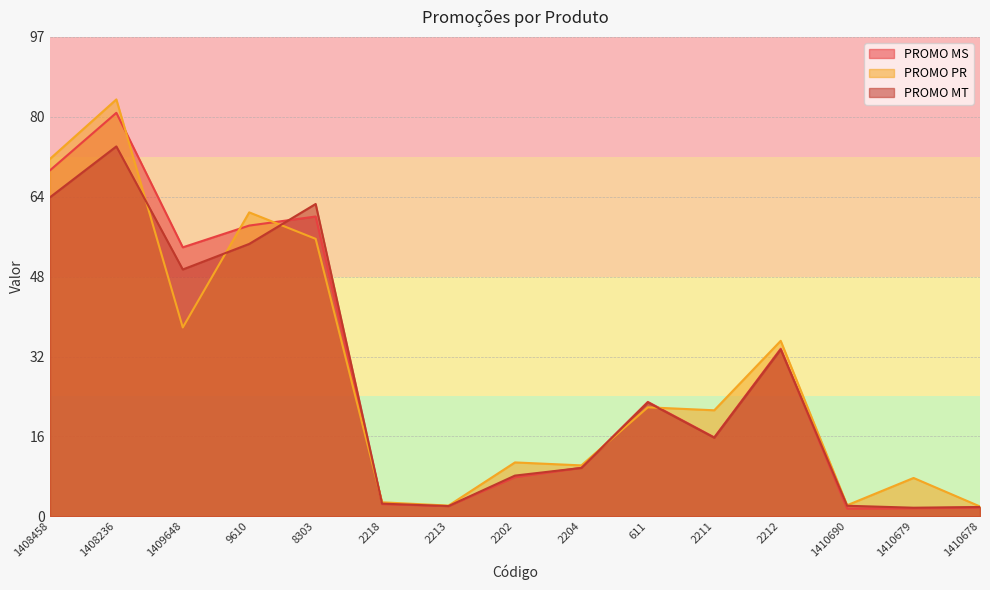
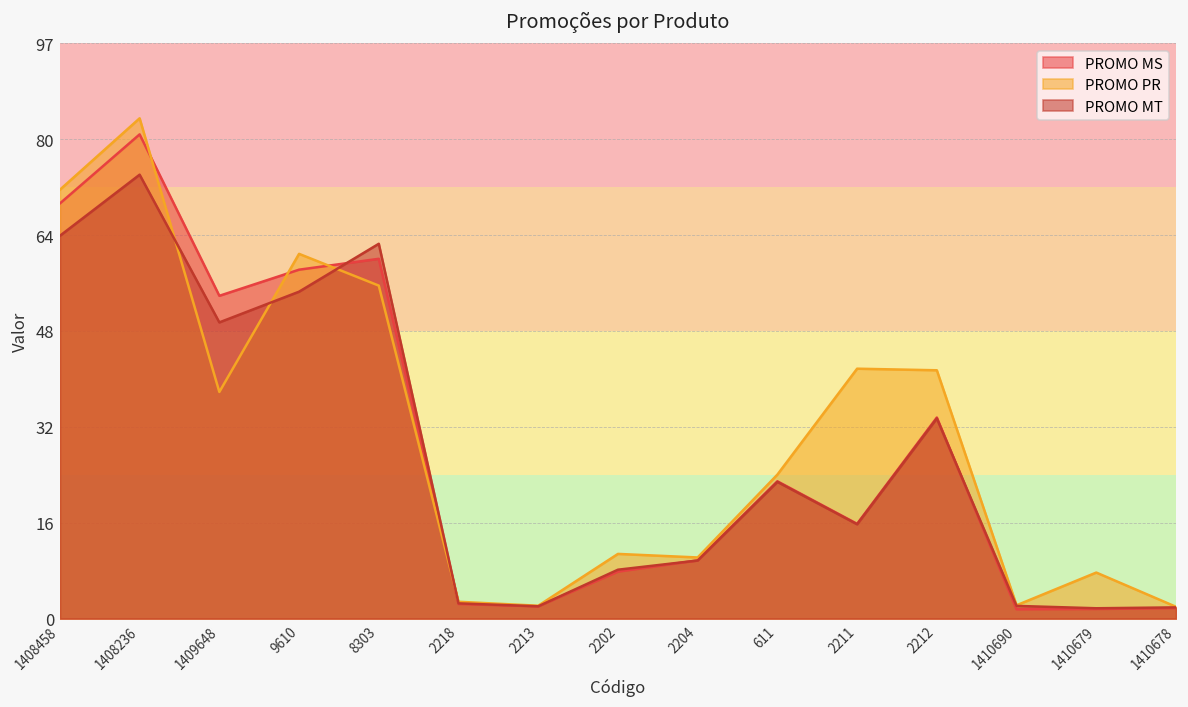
  {
    "PROMO PR": {
      "1408458": 72,
      "1408236": 84,
      "1409648": 38,
      "9610": 61,
      "8303": 56,
      "2202": 11,
-     "611": 22,
-     "2211": 21,
-     "2212": 35,
+     "611": 24,
+     "2211": 42,
+     "2212": 42,
      "1410679": 8
    }
  }
